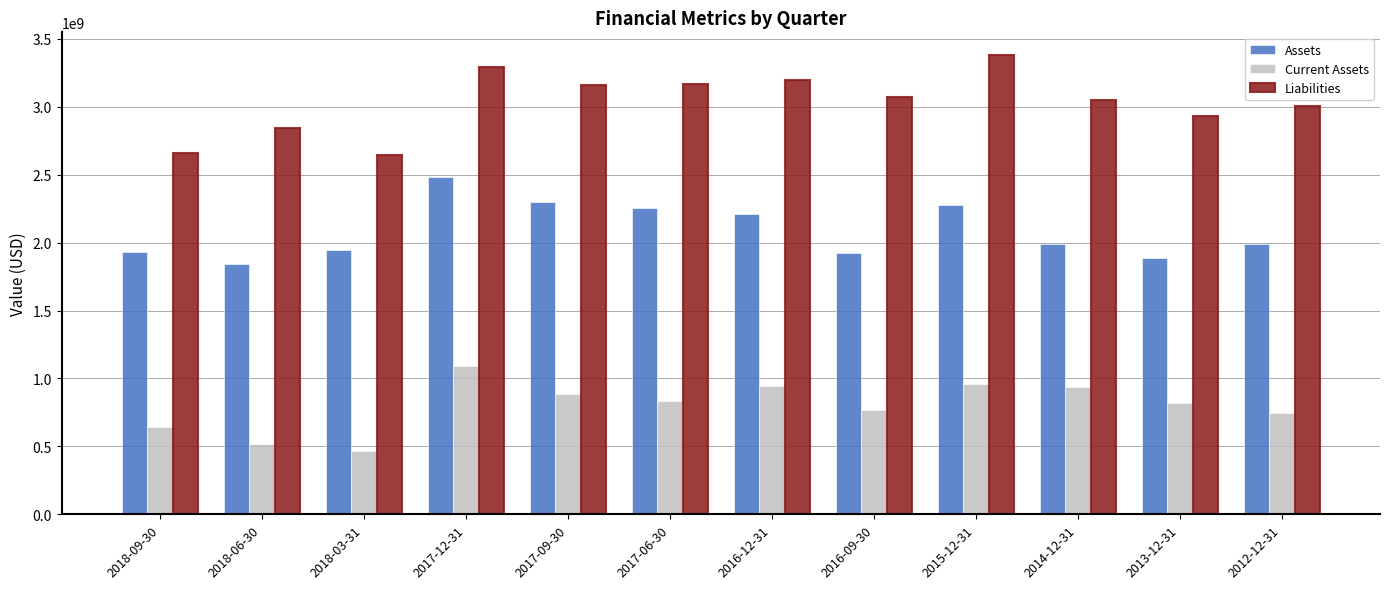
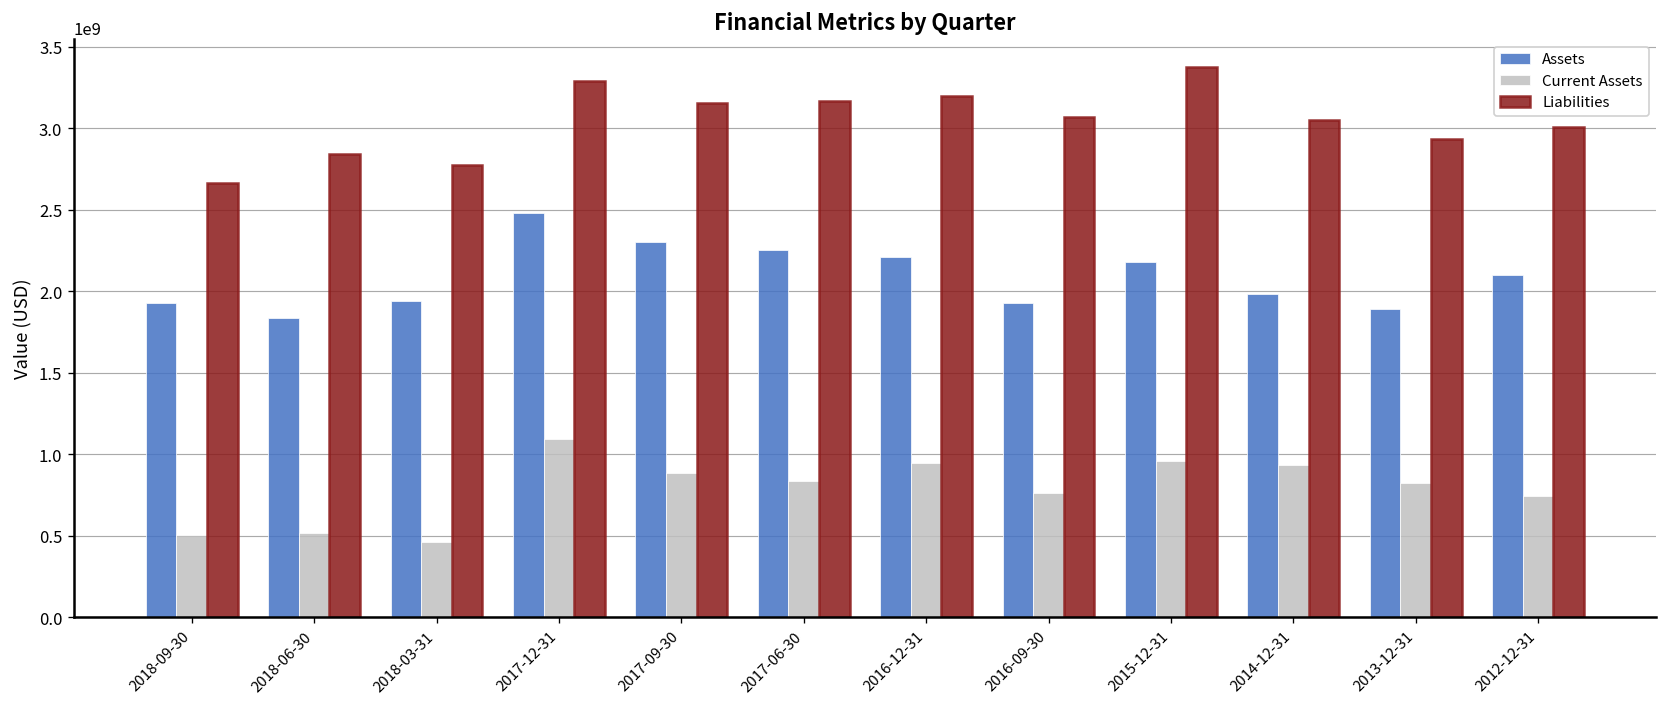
  {
    "Assets": {
      "2018-09-30": 1930000000,
      "2018-06-30": 1840000000,
      "2018-03-31": 1940000000,
      "2017-12-31": 2480000000,
      "2017-09-30": 2300000000,
      "2017-06-30": 2250000000,
      "2016-12-31": 2210000000,
      "2016-09-30": 1930000000,
-     "2015-12-31": 2270000000,
+     "2015-12-31": 2180000000,
      "2014-12-31": 1990000000,
      "2013-12-31": 1890000000,
-     "2012-12-31": 1990000000
+     "2012-12-31": 2100000000
    },
    "Current Assets": {
-     "2018-09-30": 640000000,
+     "2018-09-30": 500000000,
      "2018-06-30": 520000000,
      "2018-03-31": 460000000,
      "2017-12-31": 1090000000,
      "2017-09-30": 880000000,
      "2017-06-30": 840000000,
      "2016-12-31": 940000000,
      "2016-09-30": 760000000,
      "2015-12-31": 960000000,
      "2014-12-31": 940000000,
      "2013-12-31": 820000000,
      "2012-12-31": 750000000
    },
    "Liabilities": {
      "2018-09-30": 2660000000,
      "2018-06-30": 2840000000,
-     "2018-03-31": 2650000000,
+     "2018-03-31": 2780000000,
      "2017-12-31": 3290000000,
      "2017-09-30": 3160000000,
      "2017-06-30": 3170000000,
      "2016-12-31": 3200000000,
      "2016-09-30": 3070000000,
      "2015-12-31": 3380000000,
      "2014-12-31": 3050000000,
      "2013-12-31": 2930000000,
      "2012-12-31": 3010000000
    }
  }
